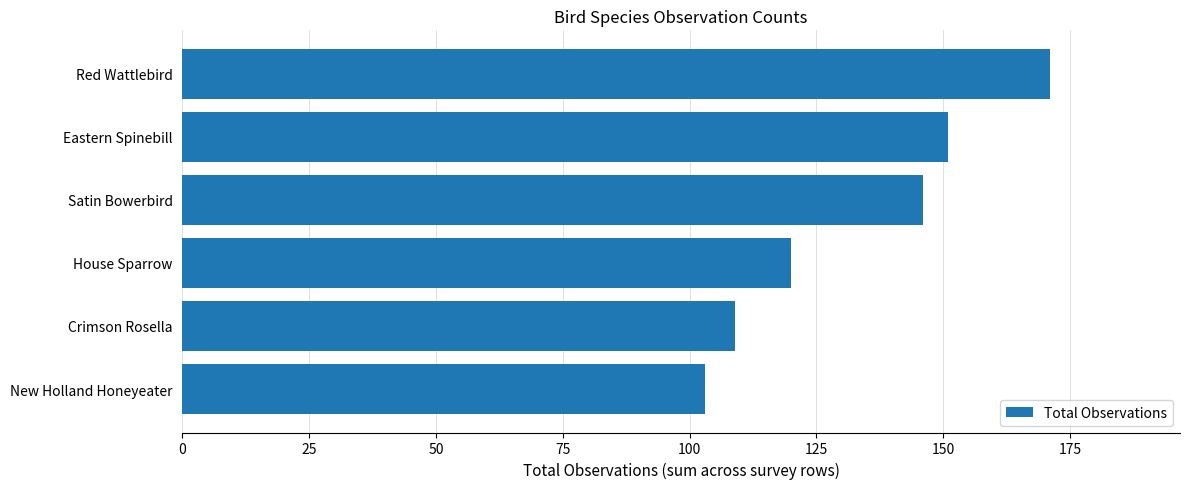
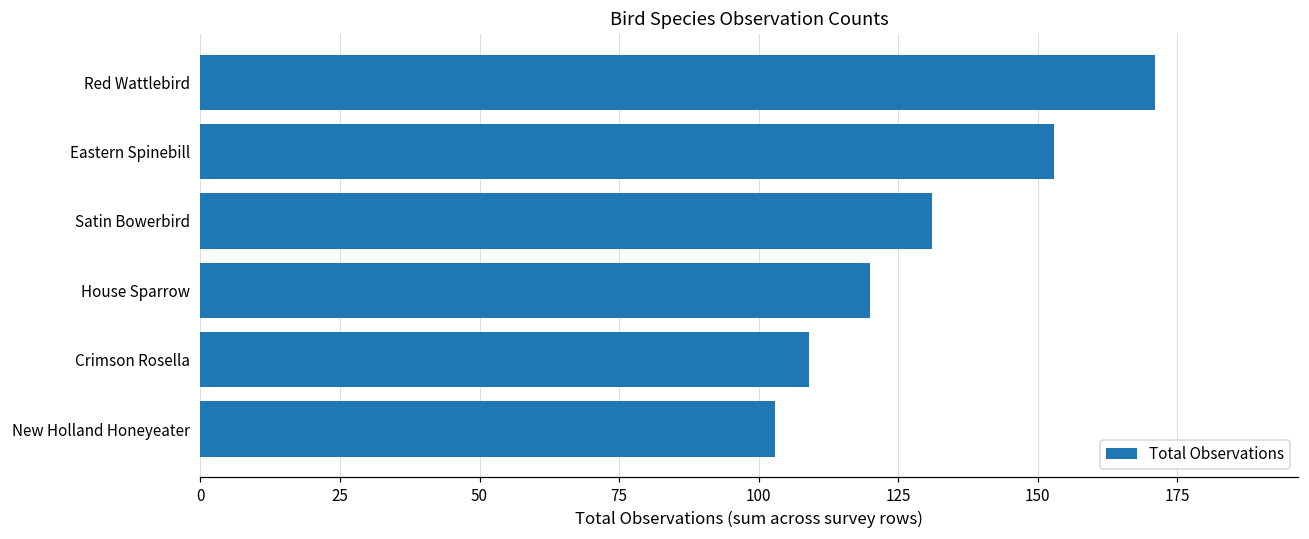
  {
    "Red Wattlebird": 171,
-   "Eastern Spinebill": 151,
-   "Satin Bowerbird": 146,
+   "Eastern Spinebill": 153,
+   "Satin Bowerbird": 131,
    "House Sparrow": 120,
    "Crimson Rosella": 109,
    "New Holland Honeyeater": 103
  }
